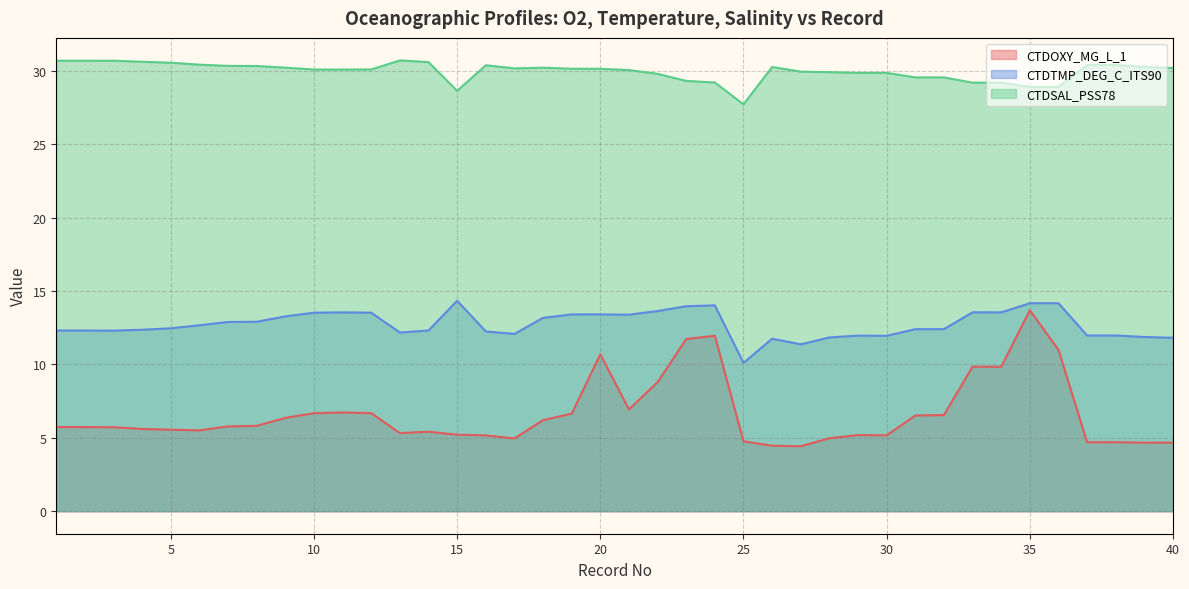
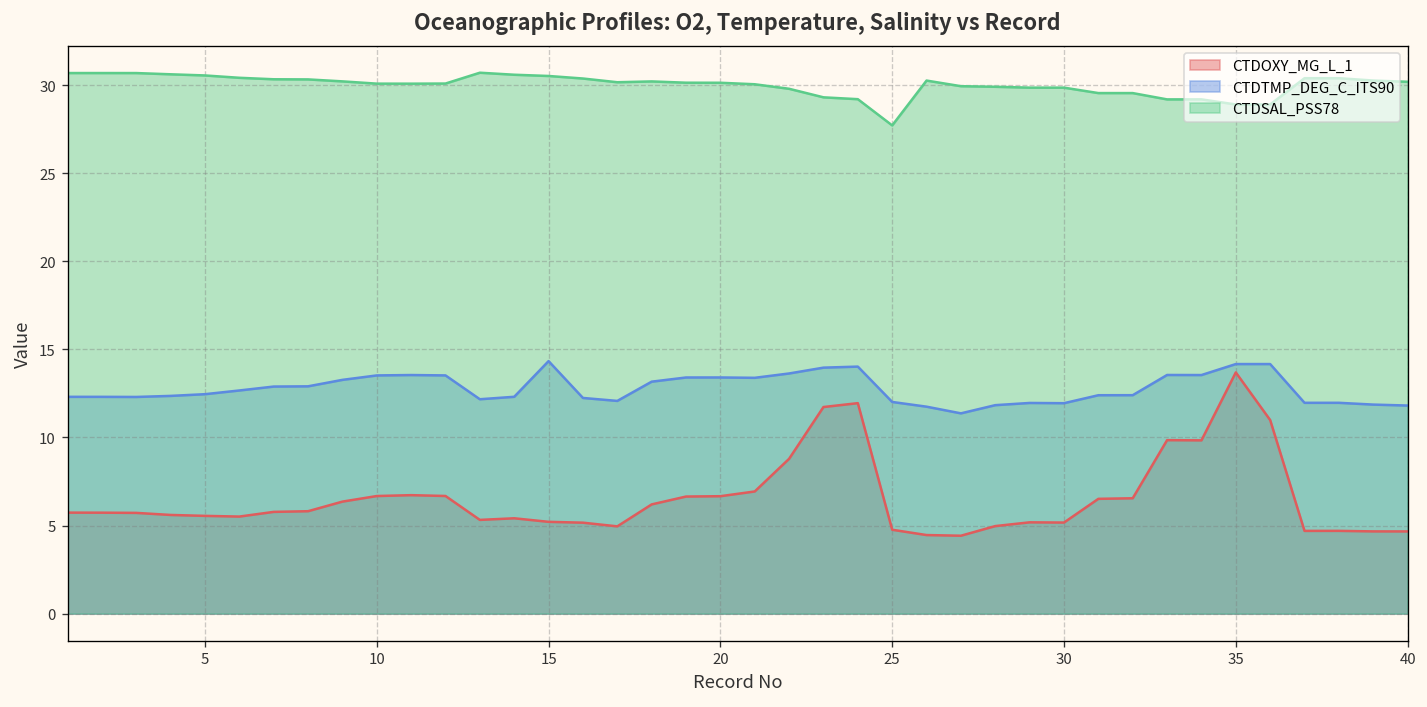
  {
    "CTDOXY_MG_L_1": {
      "5": 5.5,
      "10": 6.7,
      "15": 5.2,
-     "20": 10.7,
+     "20": 6.7,
      "25": 4.8,
      "30": 5.2,
      "35": 13.7,
      "40": 4.7
    },
    "CTDTMP_DEG_C_ITS90": {
      "5": 12.5,
      "10": 13.5,
      "15": 14.3,
      "20": 13.4,
-     "25": 10.1,
+     "25": 12.0,
      "30": 11.9,
      "35": 14.2,
      "40": 11.8
    },
    "CTDSAL_PSS78": {
      "5": 30.6,
      "10": 30.1,
-     "15": 28.6,
+     "15": 30.5,
      "20": 30.1,
      "25": 27.7,
      "30": 29.9,
      "40": 30.2
    }
  }
